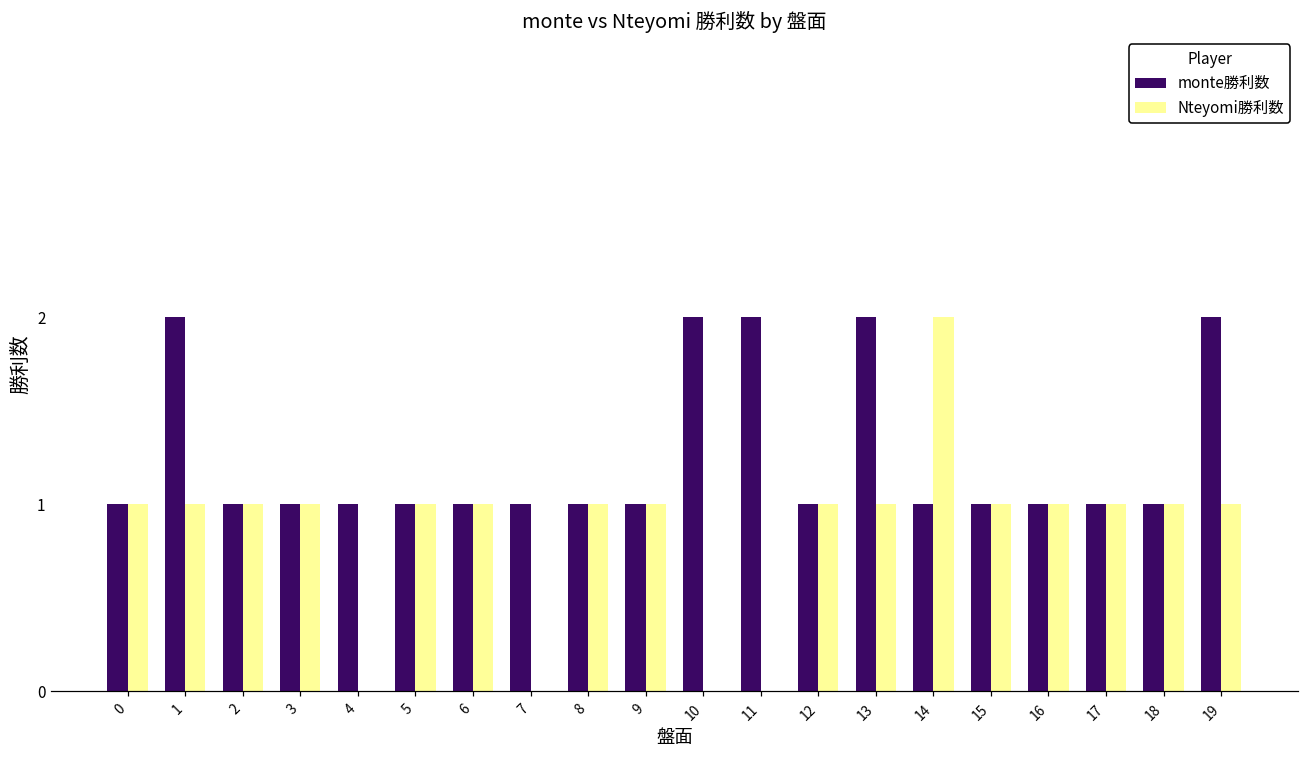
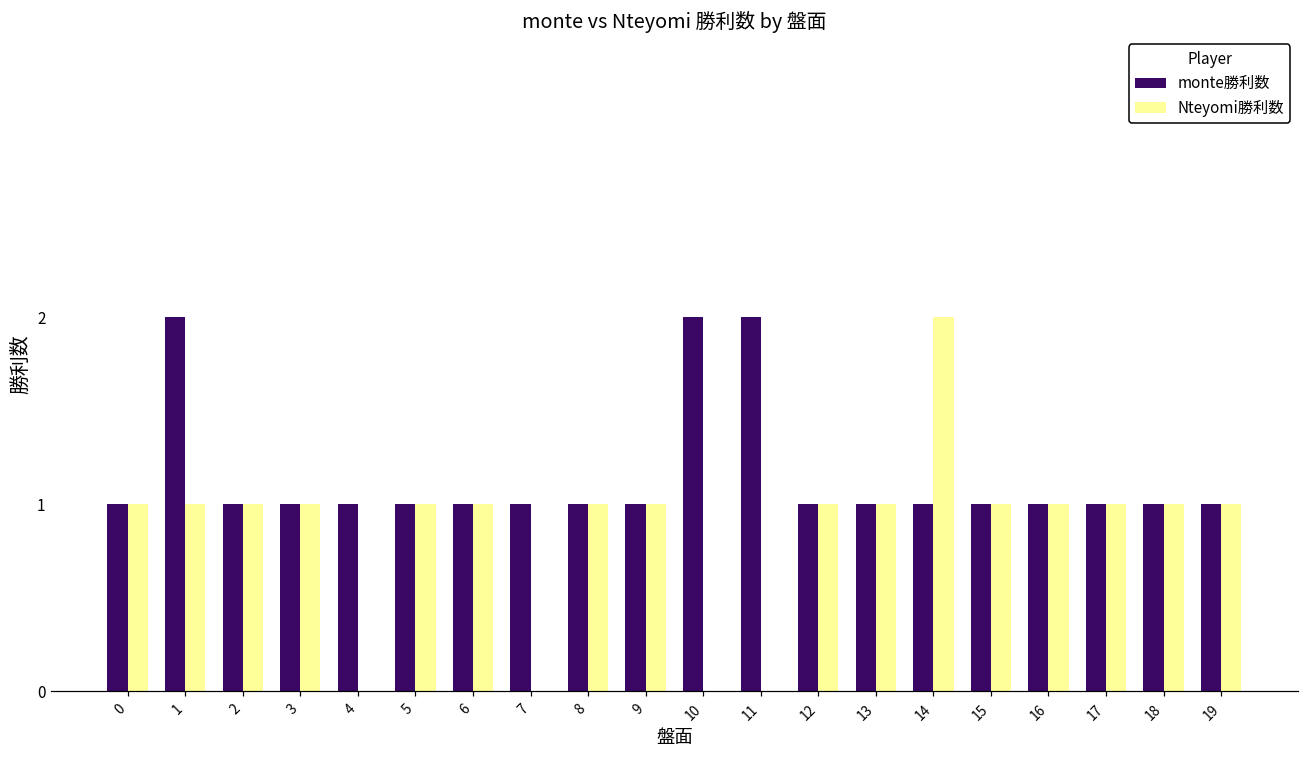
  {
    "monte勝利数": {
      "0": 1,
      "1": 2,
      "2": 1,
      "3": 1,
      "4": 1,
      "5": 1,
      "6": 1,
      "7": 1,
      "8": 1,
      "9": 1,
      "10": 2,
      "11": 2,
      "12": 1,
-     "13": 2,
+     "13": 1,
      "14": 1,
      "15": 1,
      "16": 1,
      "17": 1,
      "18": 1,
-     "19": 2
+     "19": 1
    },
    "Nteyomi勝利数": {
      "0": 1,
      "1": 1,
      "2": 1,
      "3": 1,
      "4": 0,
      "5": 1,
      "6": 1,
      "7": 0,
      "8": 1,
      "9": 1,
      "10": 0,
      "11": 0,
      "12": 1,
      "13": 1,
      "14": 2,
      "15": 1,
      "16": 1,
      "17": 1,
      "18": 1,
      "19": 1
    }
  }
